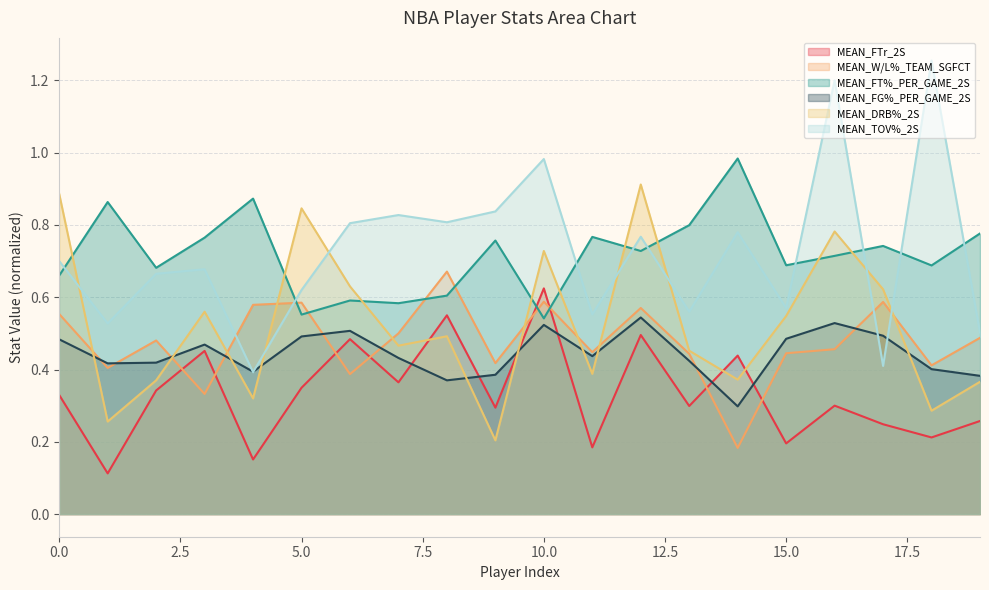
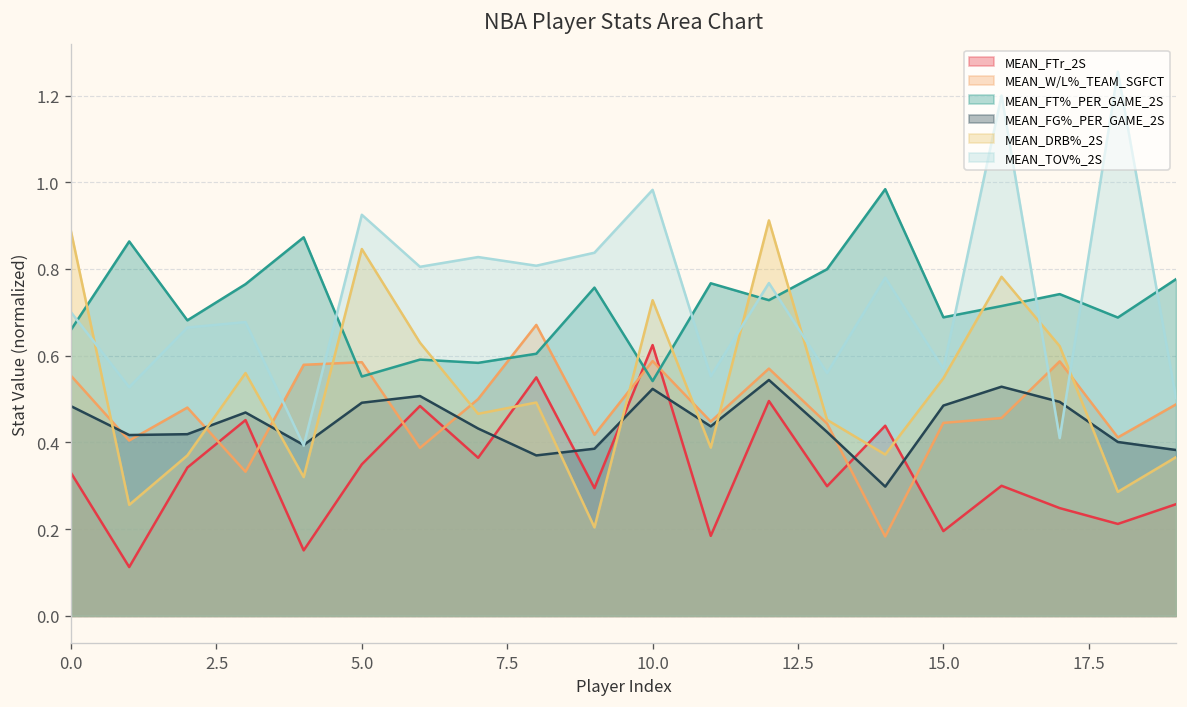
  {
    "MEAN_TOV%_2S": {
      "0.0": 0.70,
-     "5.0": 0.62,
+     "5.0": 0.93,
      "10.0": 0.98,
      "15.0": 0.57
    }
  }
